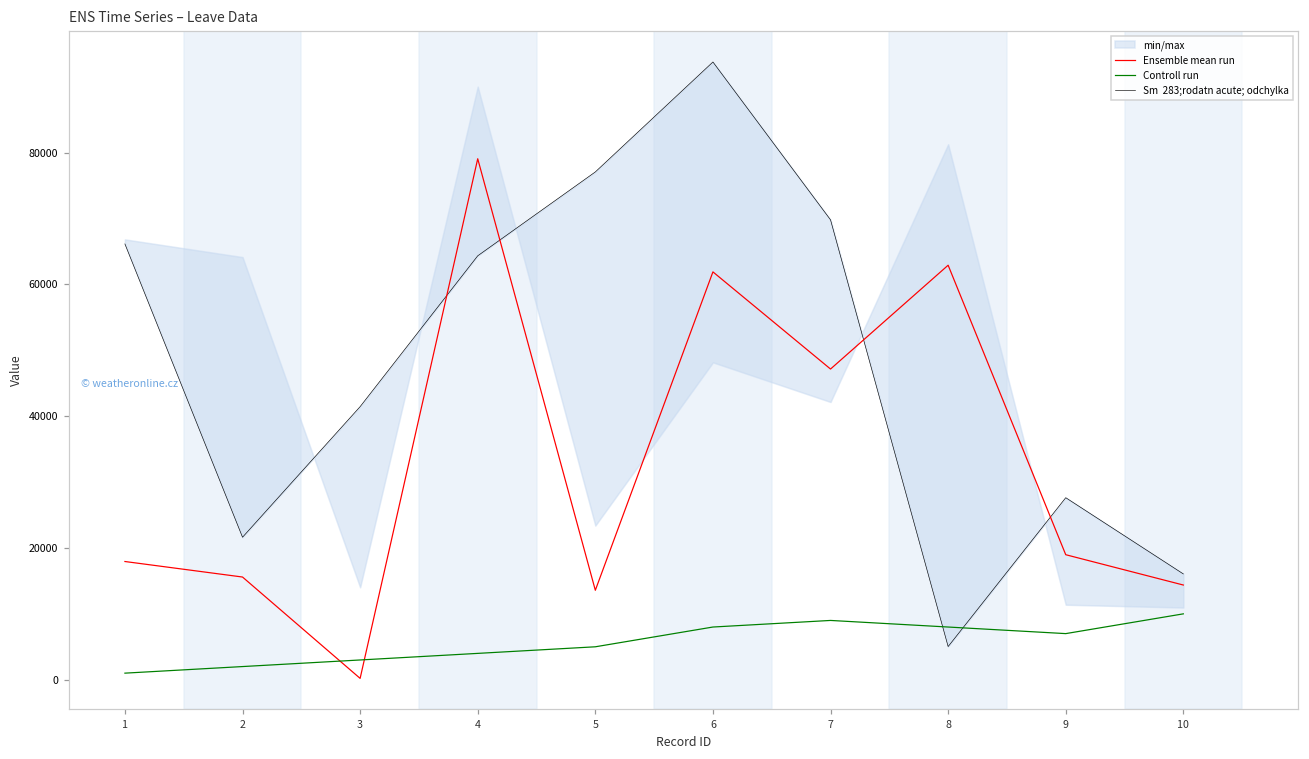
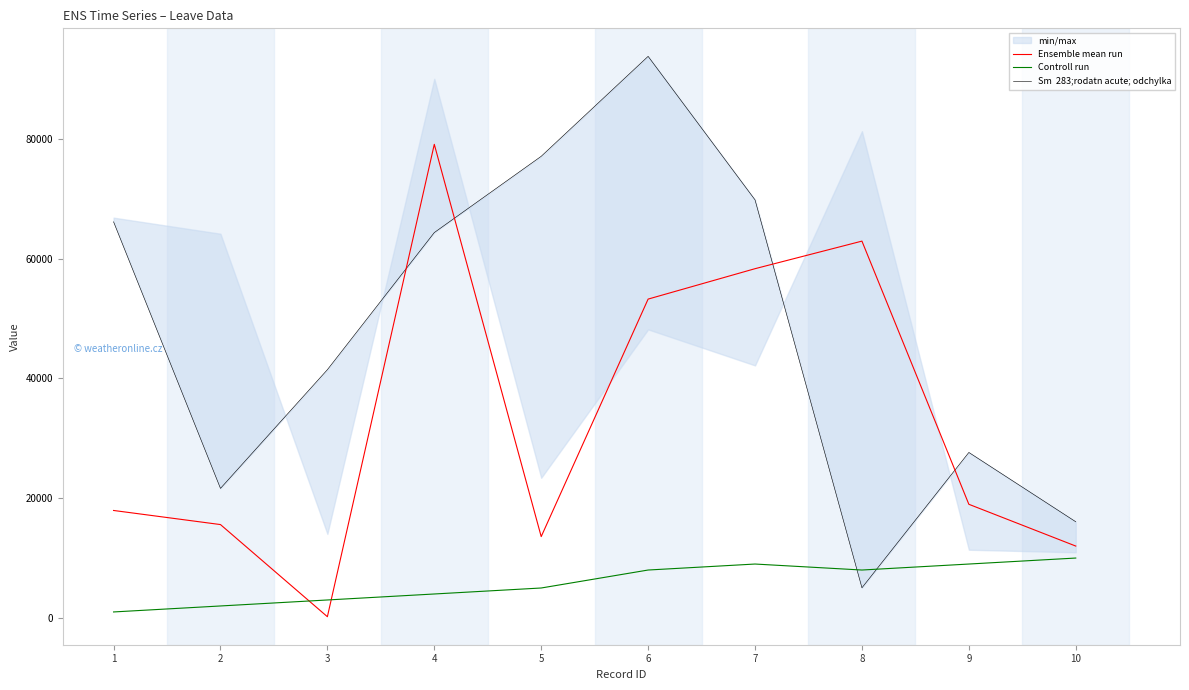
  {
    "Ensemble mean run": {
      "1": 18000,
      "2": 16000,
      "3": 0,
      "4": 79000,
      "5": 14000,
-     "6": 62000,
-     "7": 47000,
+     "6": 53000,
+     "7": 58000,
      "8": 63000,
      "9": 19000,
-     "10": 14000
+     "10": 12000
    },
    "Controll run": {
      "1": 1000,
      "2": 2000,
      "3": 3000,
      "4": 4000,
      "5": 5000,
      "6": 8000,
      "7": 9000,
      "8": 8000,
-     "9": 7000,
+     "9": 9000,
      "10": 10000
    },
    "Sm 283;rodatn acute; odchylka": {
      "1": 66000,
      "2": 22000,
      "4": 64000,
      "8": 5000
    }
  }
